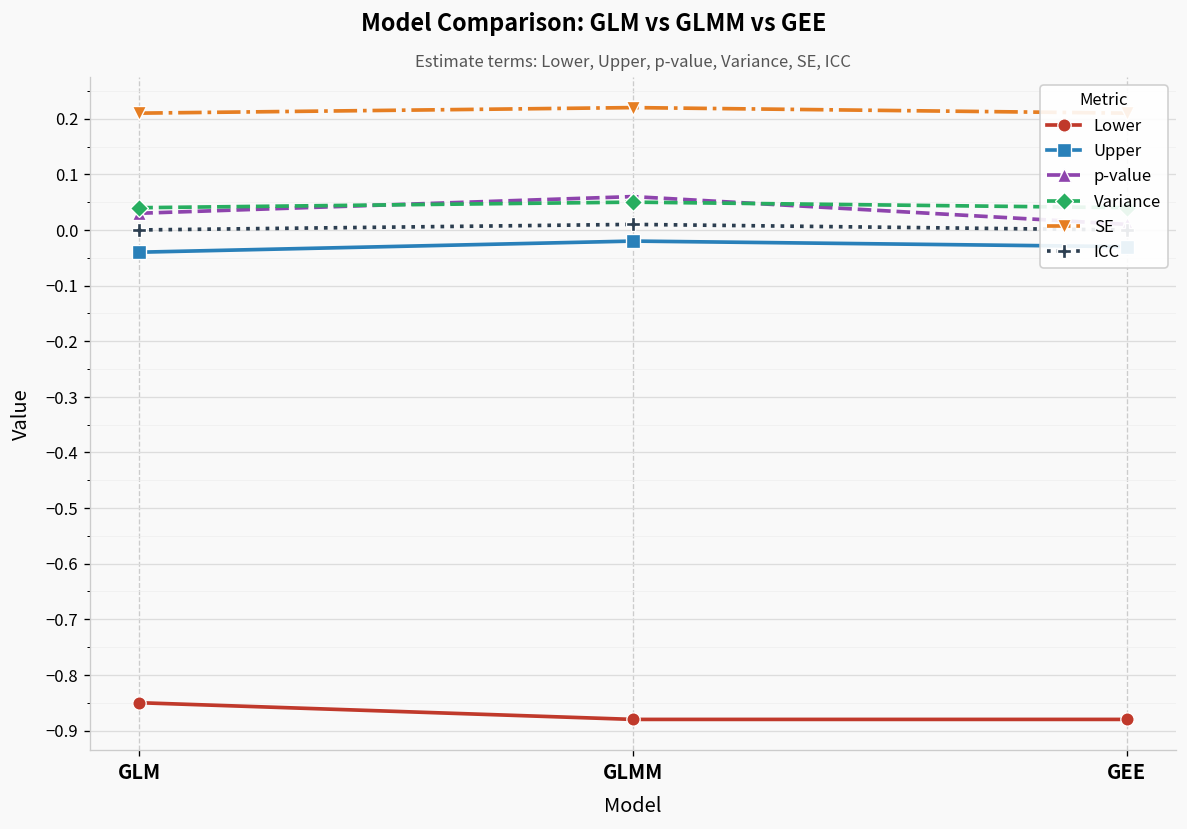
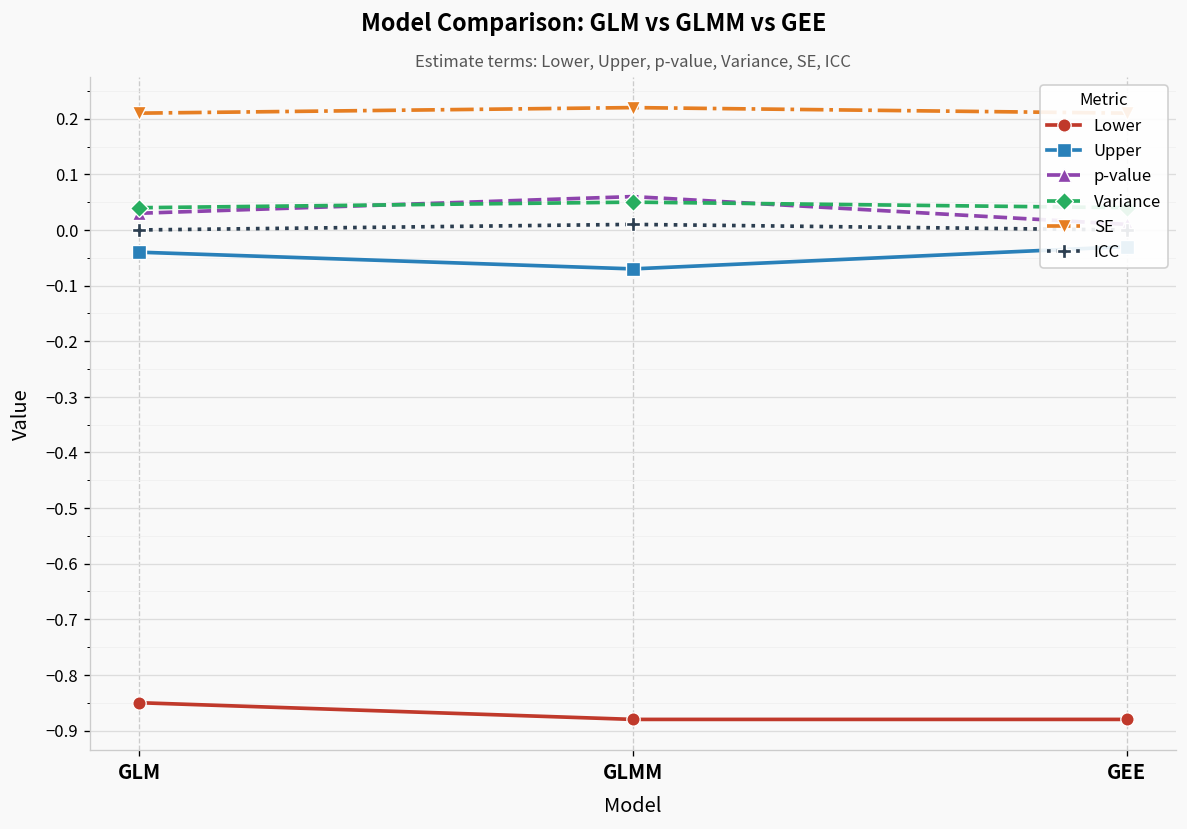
  {
    "Lower": {
      "GLM": -0.85,
      "GLMM": -0.88,
      "GEE": -0.88
    },
    "Upper": {
      "GLM": -0.04,
-     "GLMM": -0.02
+     "GLMM": -0.07
    },
    "p-value": {
      "GLM": 0.03,
      "GLMM": 0.06
    },
    "Variance": {
      "GLM": 0.04,
      "GLMM": 0.05
    },
    "SE": {
      "GLM": 0.21,
      "GLMM": 0.22
    },
    "ICC": {
      "GLM": 0.00,
      "GLMM": 0.01
    }
  }
